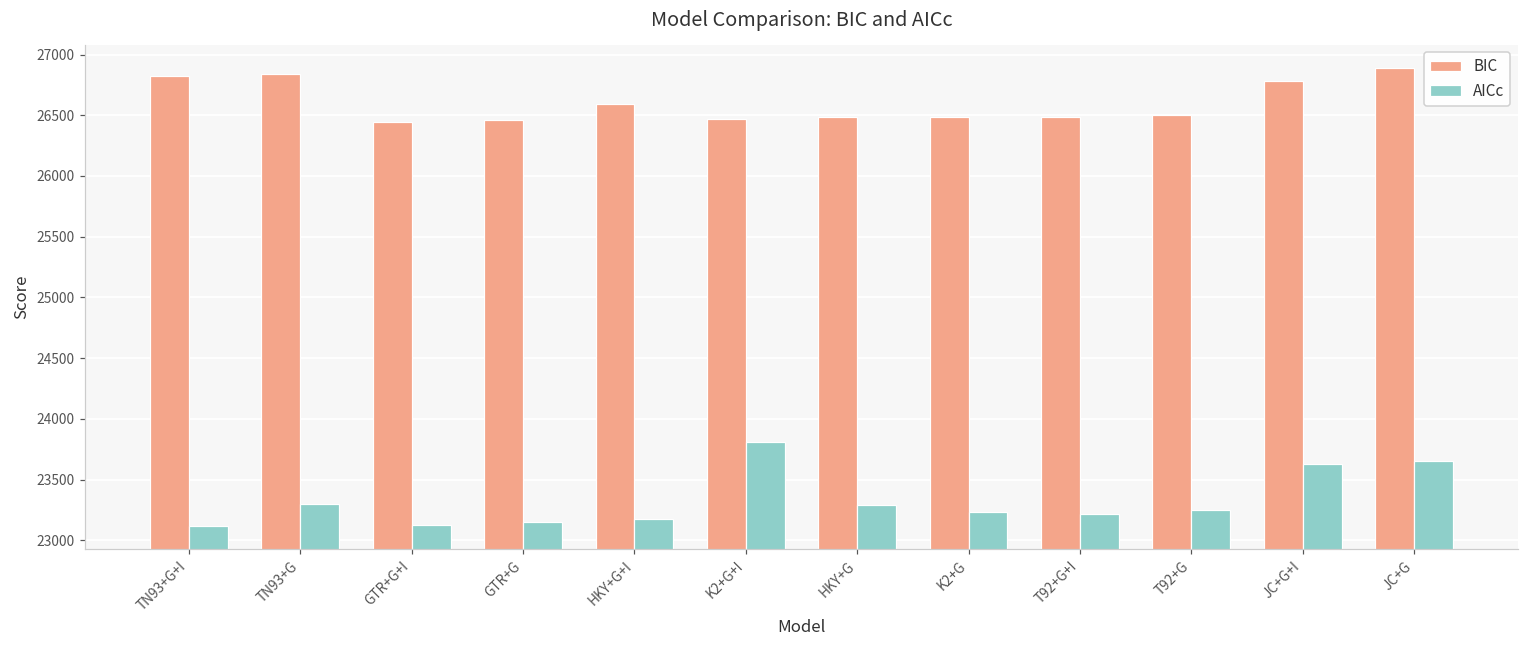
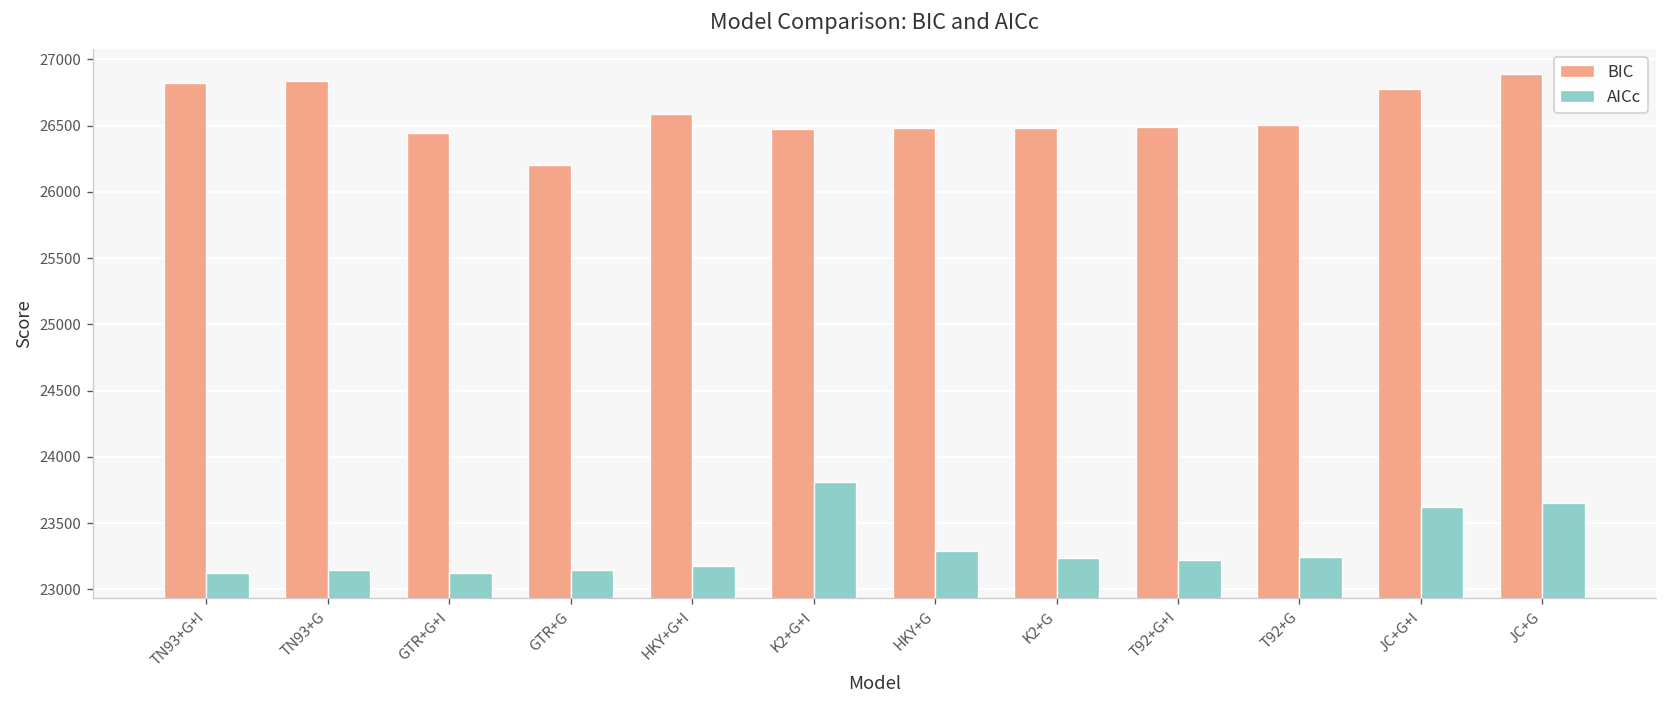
  {
    "BIC": {
      "TN93+G+I": 26820,
      "TN93+G": 26840,
      "GTR+G+I": 26450,
-     "GTR+G": 26460,
+     "GTR+G": 26200,
      "HKY+G+I": 26590,
      "K2+G+I": 26470,
      "HKY+G": 26480,
      "K2+G": 26480,
      "T92+G+I": 26490,
      "T92+G": 26510,
      "JC+G+I": 26780,
      "JC+G": 26890
    },
    "AICc": {
      "TN93+G+I": 23120,
-     "TN93+G": 23300,
+     "TN93+G": 23140,
      "GTR+G+I": 23120,
      "GTR+G": 23150,
      "HKY+G+I": 23180,
      "K2+G+I": 23810,
      "HKY+G": 23290,
      "K2+G": 23230,
      "T92+G+I": 23220,
      "T92+G": 23250,
      "JC+G+I": 23620,
      "JC+G": 23650
    }
  }
